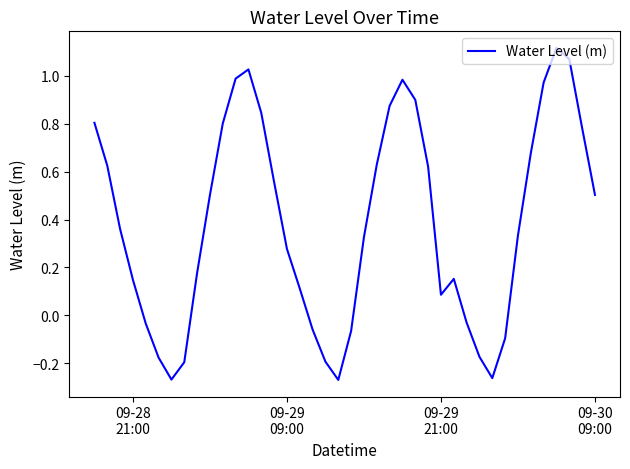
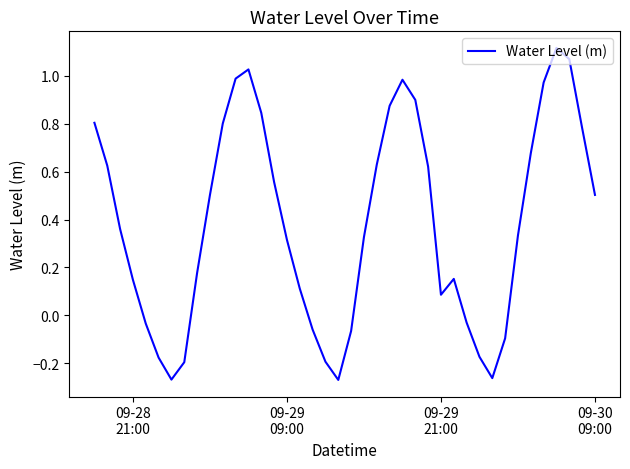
  {
    "09-28 21:00": 0.15,
-   "09-29 09:00": 0.28,
+   "09-29 09:00": 0.32,
    "09-29 21:00": 0.09,
    "09-30 09:00": 0.50
  }
